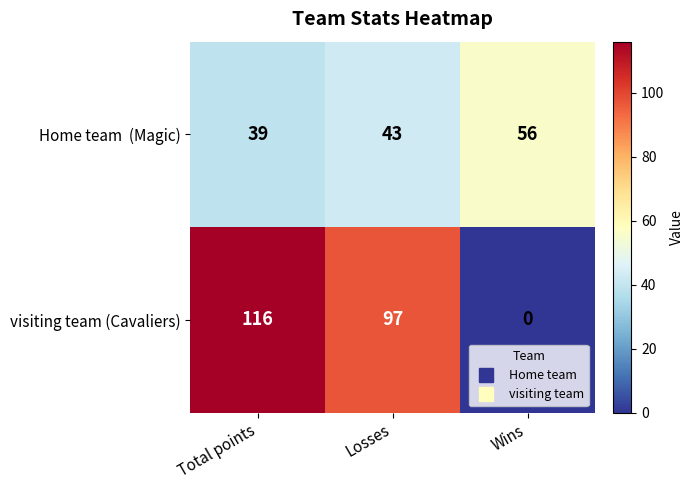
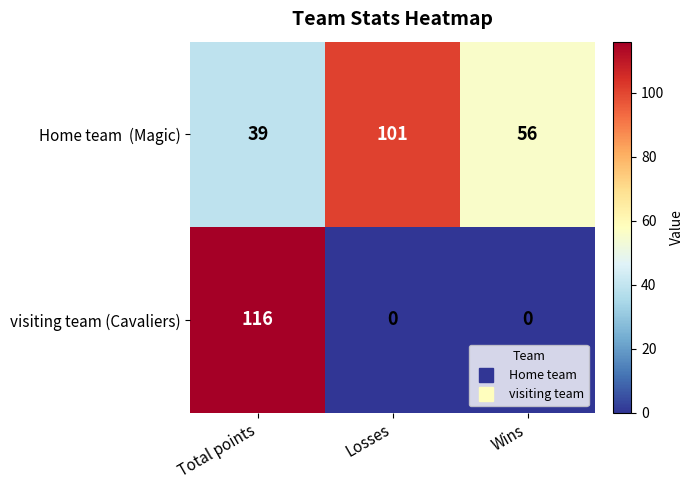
  {
    "Home team (Magic)": {
      "Total points": 39,
-     "Losses": 43,
+     "Losses": 101,
      "Wins": 56
    },
    "visiting team (Cavaliers)": {
      "Total points": 116,
-     "Losses": 97,
+     "Losses": 0,
      "Wins": 0
    }
  }
